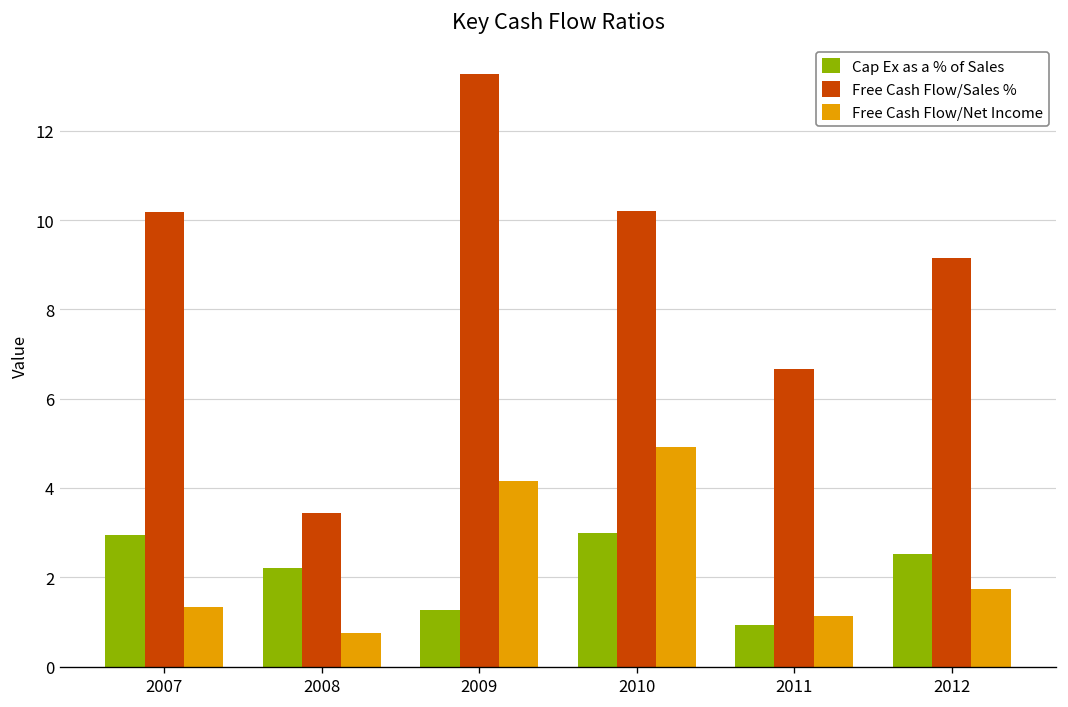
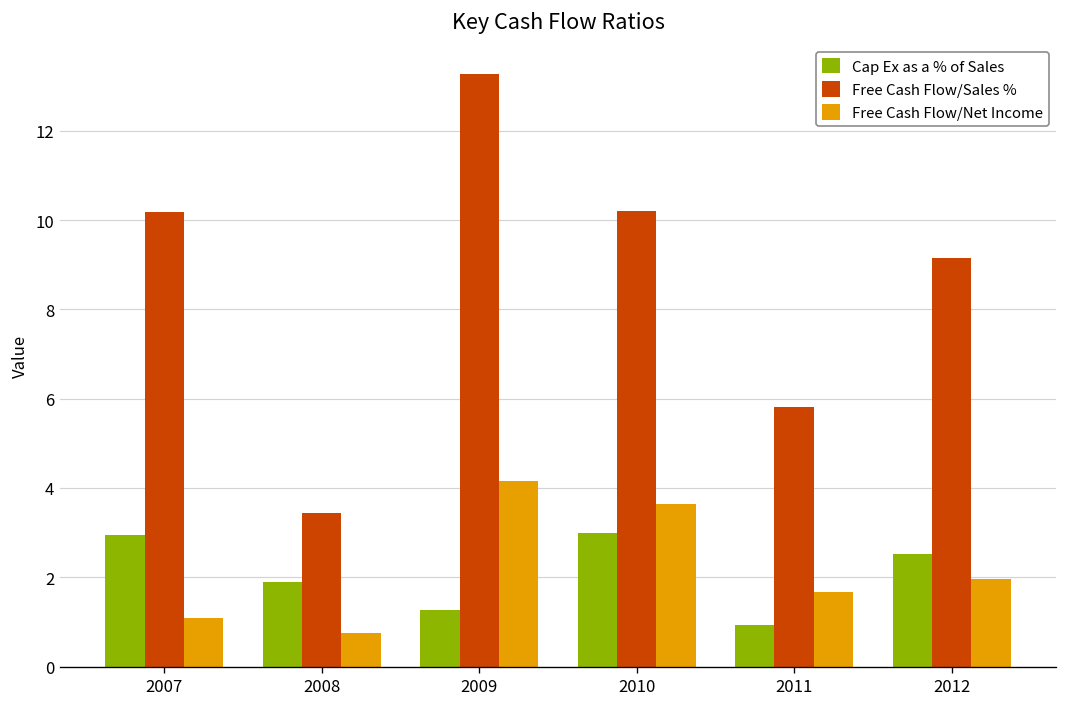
  {
    "Cap Ex as a % of Sales": {
      "2007": 3.0,
-     "2008": 2.2,
+     "2008": 1.9,
      "2009": 1.3,
      "2010": 3.0,
      "2011": 0.9,
      "2012": 2.5
    },
    "Free Cash Flow/Sales %": {
      "2007": 10.2,
      "2008": 3.4,
      "2009": 13.3,
      "2010": 10.2,
-     "2011": 6.7,
+     "2011": 5.8,
      "2012": 9.2
    },
    "Free Cash Flow/Net Income": {
-     "2007": 1.3,
+     "2007": 1.1,
      "2008": 0.8,
      "2009": 4.2,
-     "2010": 4.9,
-     "2011": 1.1,
-     "2012": 1.7
+     "2010": 3.6,
+     "2011": 1.7,
+     "2012": 2.0
    }
  }
